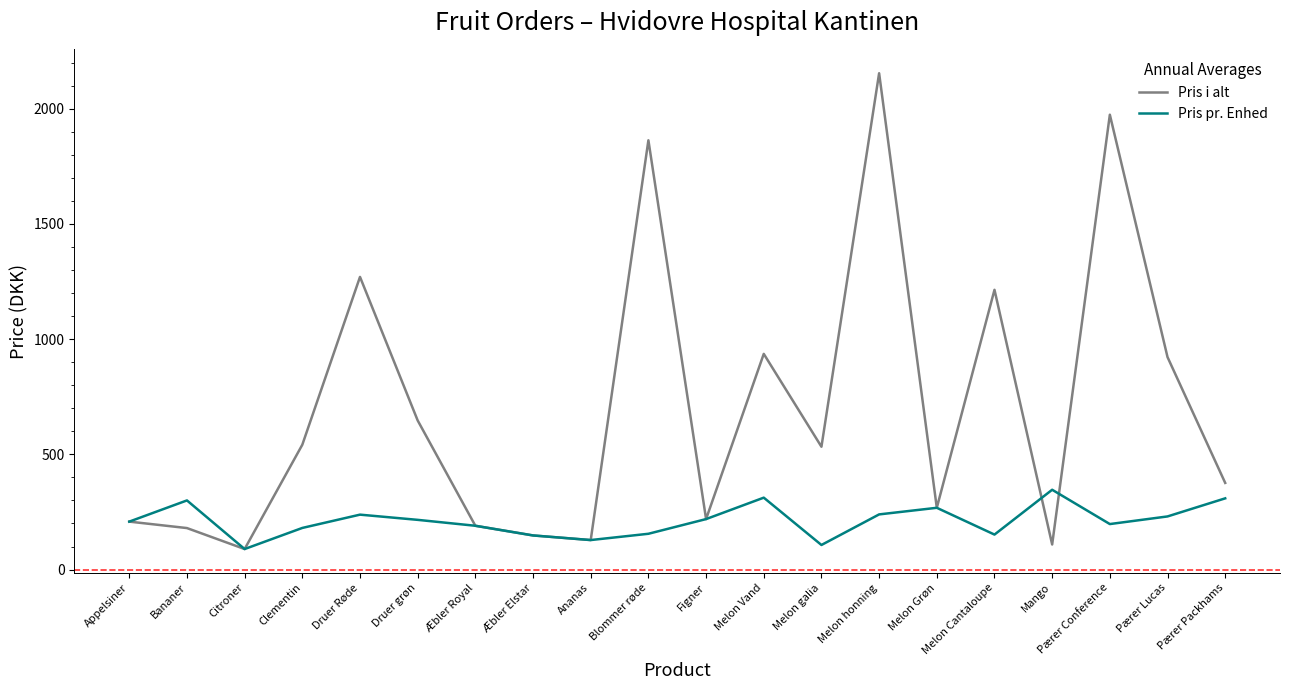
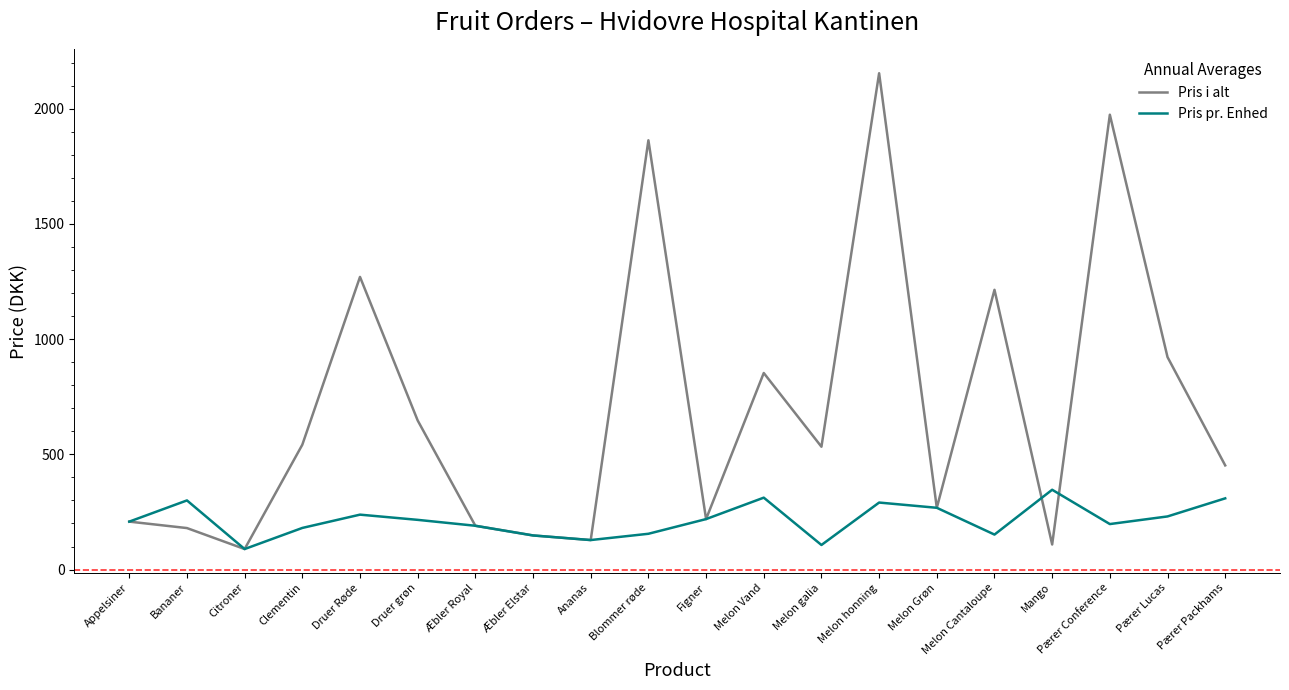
  {
    "Pris i alt": {
      "Bananer": 180,
      "Clementin": 540,
      "Druer Røde": 1270,
      "Druer grøn": 650,
      "Blommer røde": 1860,
-     "Melon Vand": 940,
+     "Melon Vand": 850,
      "Melon galia": 530,
      "Melon honning": 2150,
      "Melon Cantaloupe": 1210,
      "Mango": 110,
      "Pærer Conference": 1970,
      "Pærer Lucas": 920,
-     "Pærer Packhams": 380
+     "Pærer Packhams": 450
    },
    "Pris pr. Enhed": {
      "Bananer": 300,
      "Clementin": 180,
      "Druer Røde": 240,
      "Druer grøn": 220,
      "Blommer røde": 160,
      "Melon Vand": 310,
      "Melon galia": 110,
-     "Melon honning": 240,
+     "Melon honning": 290,
      "Melon Cantaloupe": 150,
      "Mango": 350,
      "Pærer Conference": 200,
      "Pærer Lucas": 230,
      "Pærer Packhams": 310
    }
  }
